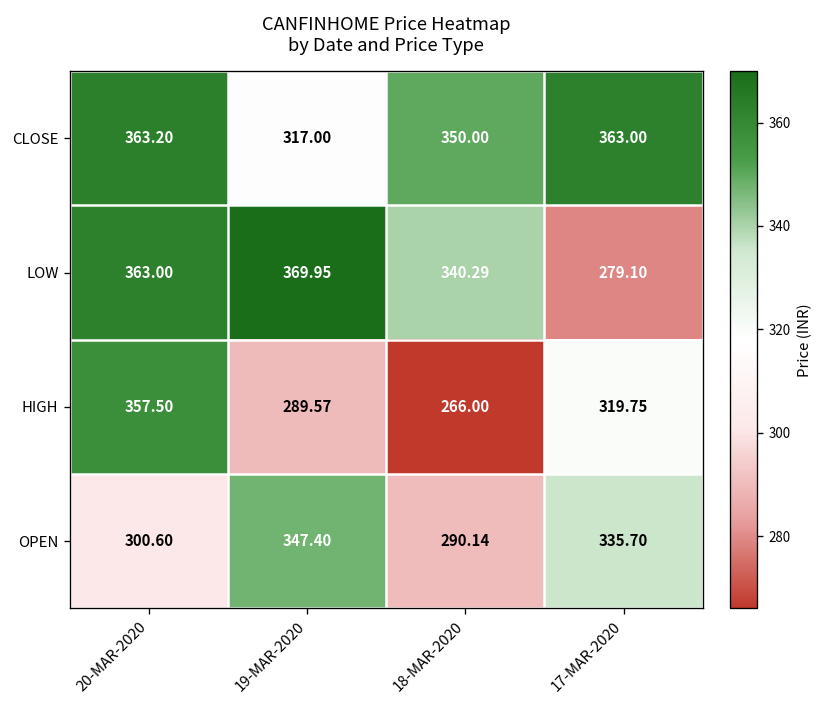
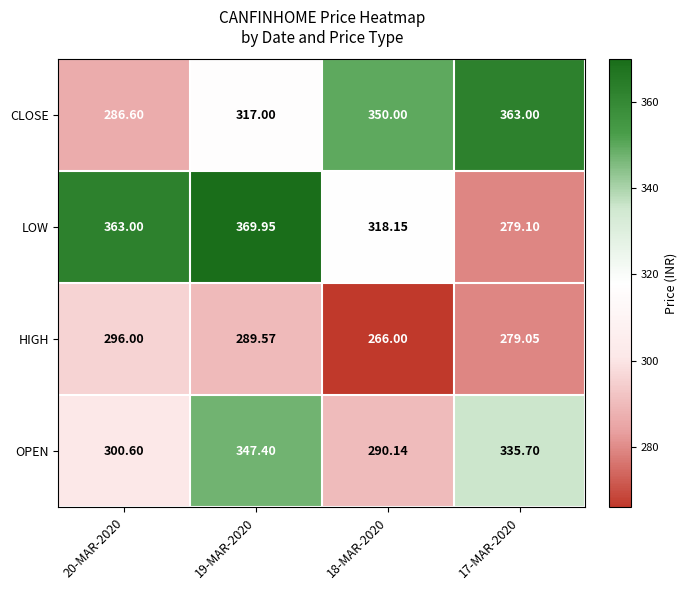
  {
    "CLOSE": {
-     "20-MAR-2020": 363.20,
+     "20-MAR-2020": 286.60,
      "19-MAR-2020": 317.00,
      "18-MAR-2020": 350.00,
      "17-MAR-2020": 363.00
    },
    "LOW": {
      "20-MAR-2020": 363.00,
      "19-MAR-2020": 369.95,
-     "18-MAR-2020": 340.29,
+     "18-MAR-2020": 318.15,
      "17-MAR-2020": 279.10
    },
    "HIGH": {
-     "20-MAR-2020": 357.50,
+     "20-MAR-2020": 296.00,
      "19-MAR-2020": 289.57,
      "18-MAR-2020": 266.00,
-     "17-MAR-2020": 319.75
+     "17-MAR-2020": 279.05
    },
    "OPEN": {
      "20-MAR-2020": 300.60,
      "19-MAR-2020": 347.40,
      "18-MAR-2020": 290.14,
      "17-MAR-2020": 335.70
    }
  }
